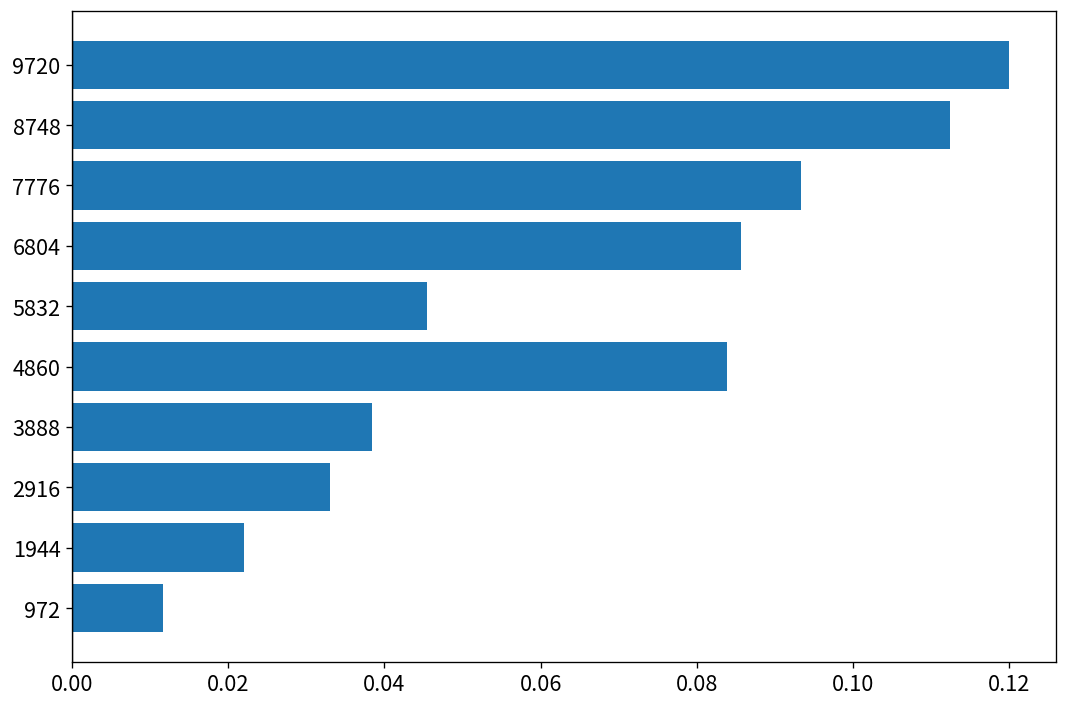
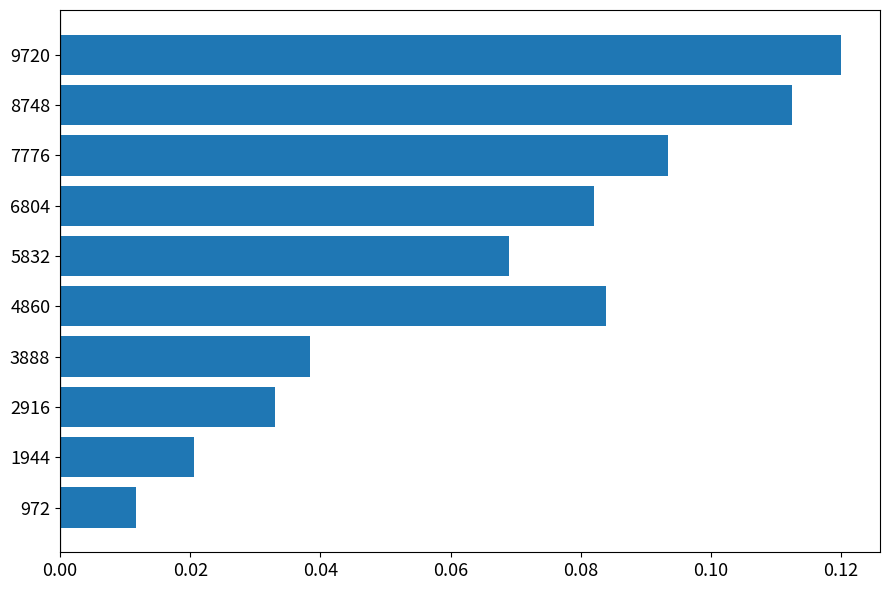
  {
    "9720": 0.120,
    "8748": 0.112,
    "7776": 0.093,
-   "6804": 0.086,
-   "5832": 0.045,
+   "6804": 0.082,
+   "5832": 0.069,
    "4860": 0.084,
    "3888": 0.038,
    "2916": 0.033,
-   "1944": 0.022,
+   "1944": 0.021,
    "972": 0.012
  }
